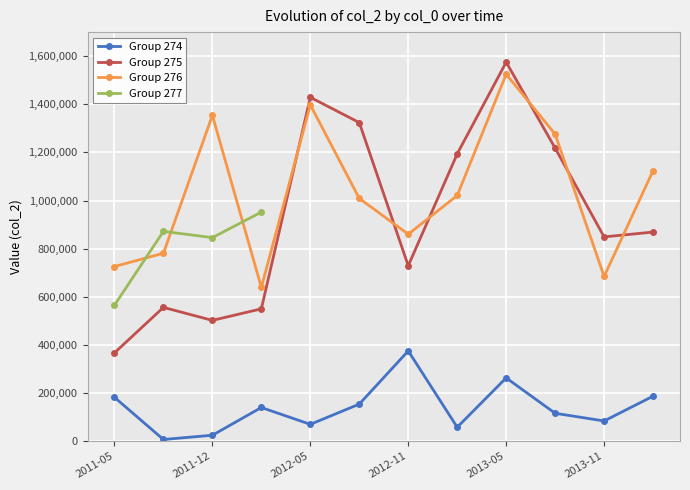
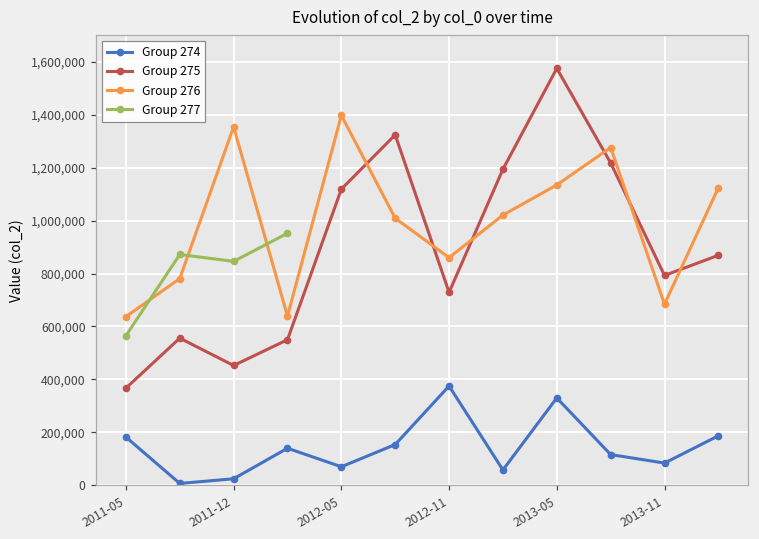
  {
    "Group 274": {
      "2011-05": "180,000",
      "2011-12": "20,000",
      "2012-05": "70,000",
      "2012-11": "380,000",
-     "2013-05": "260,000",
+     "2013-05": "330,000",
      "2013-11": "80,000"
    },
    "Group 275": {
      "2011-05": "370,000",
-     "2011-12": "500,000",
-     "2012-05": "1,430,000",
+     "2011-12": "450,000",
+     "2012-05": "1,120,000",
      "2012-11": "730,000",
      "2013-05": "1,580,000",
-     "2013-11": "850,000"
+     "2013-11": "790,000"
    },
    "Group 276": {
-     "2011-05": "730,000",
+     "2011-05": "640,000",
      "2011-12": "1,350,000",
      "2012-05": "1,400,000",
      "2012-11": "860,000",
-     "2013-05": "1,530,000",
+     "2013-05": "1,130,000",
      "2013-11": "680,000"
    },
    "Group 277": {
      "2011-05": "570,000",
      "2011-12": "850,000"
    }
  }
